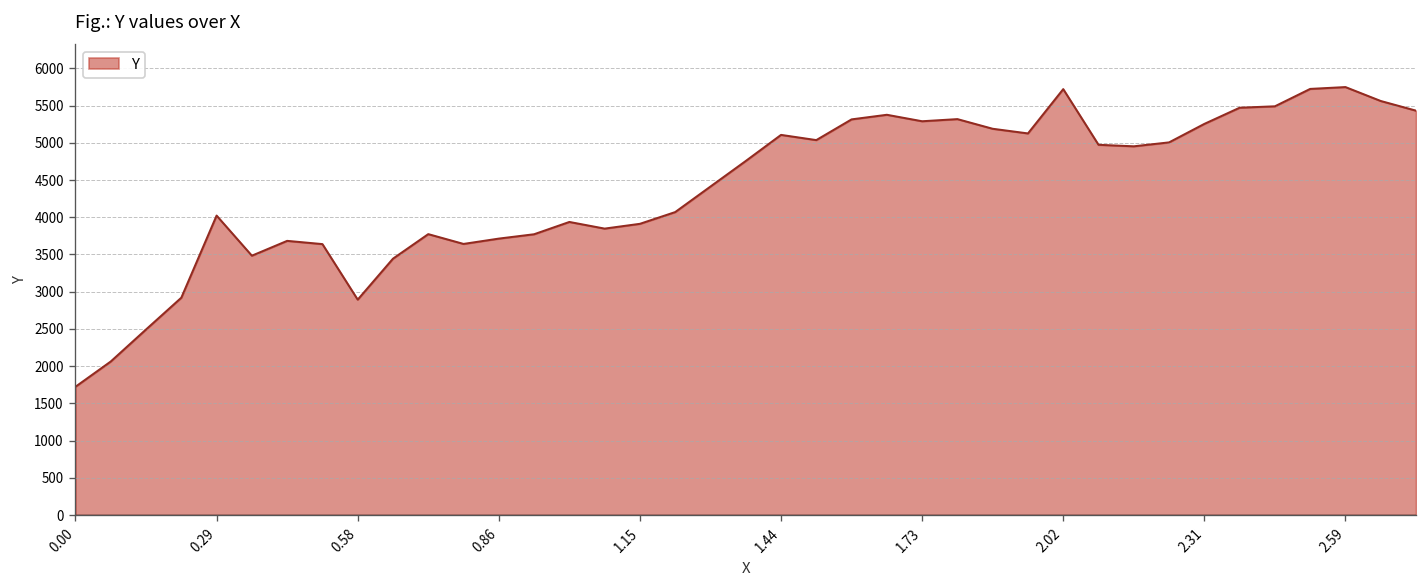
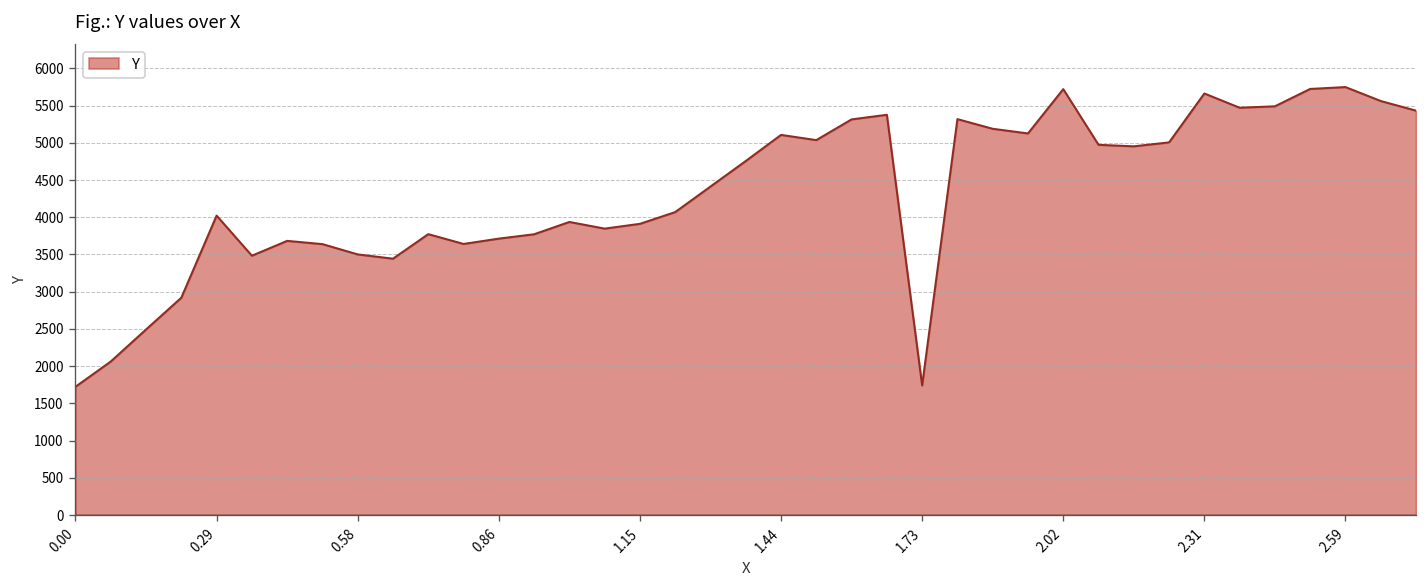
  {
    "0.00": 1700,
    "0.29": 4000,
-   "0.58": 2900,
+   "0.58": 3500,
    "0.86": 3700,
    "1.15": 3900,
    "1.44": 5100,
-   "1.73": 5300,
+   "1.73": 1700,
    "2.02": 5700,
-   "2.31": 5300,
+   "2.31": 5700,
    "2.59": 5700
  }
